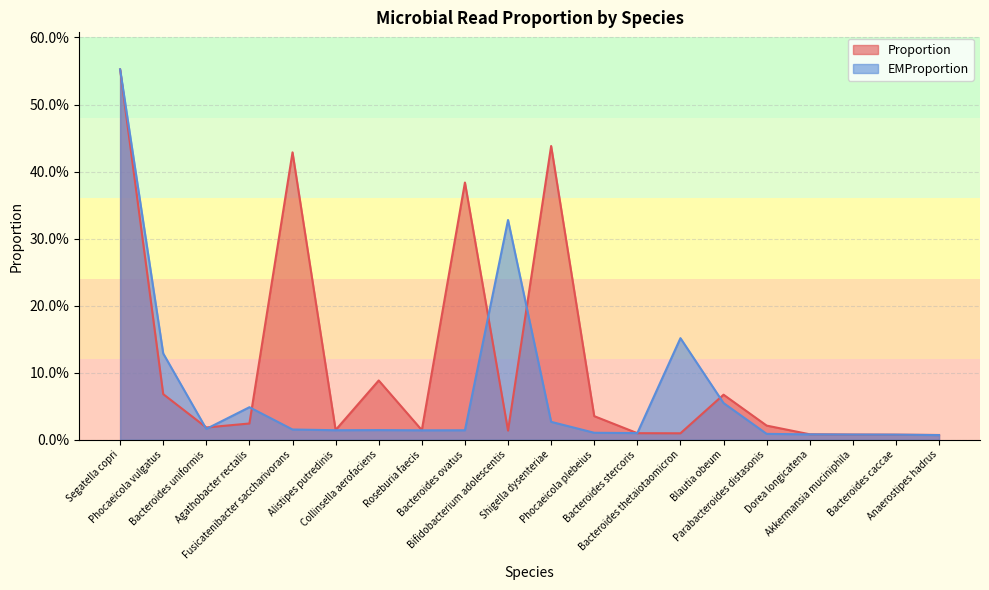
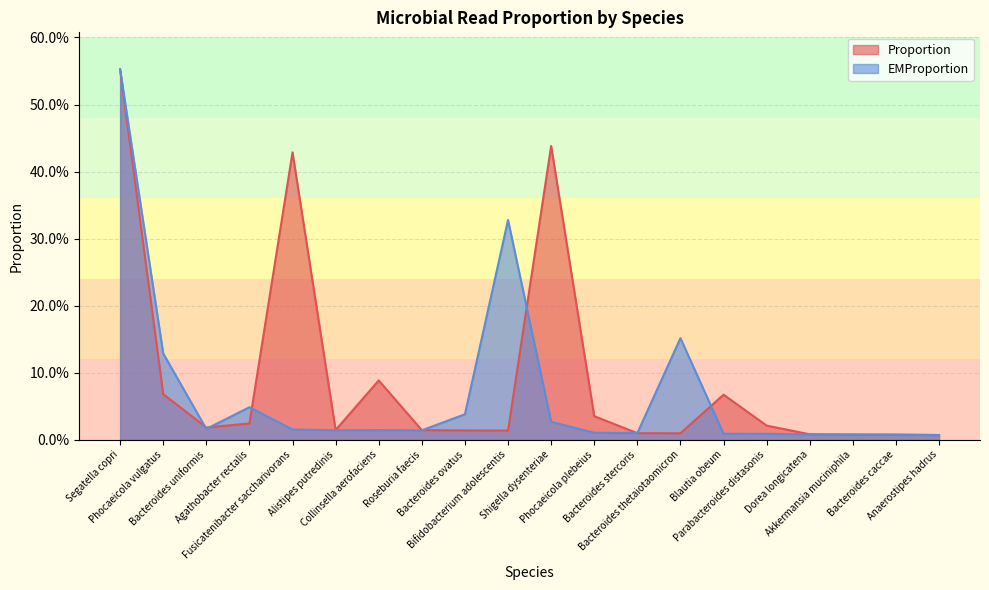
  {
    "Proportion": {
      "Phocaeicola vulgatus": "7%",
      "Agathobacter rectalis": "2%",
      "Fusicatenibacter saccharivorans": "43%",
      "Collinsella aerofaciens": "9%",
-     "Bacteroides ovatus": "38%",
+     "Bacteroides ovatus": "1%",
      "Bifidobacterium adolescentis": "1%",
      "Shigella dysenteriae": "44%",
      "Phocaeicola plebeius": "4%",
      "Bacteroides thetaiotaomicron": "1%",
      "Blautia obeum": "7%",
      "Parabacteroides distasonis": "2%"
    },
    "EMProportion": {
      "Phocaeicola vulgatus": "13%",
      "Agathobacter rectalis": "5%",
      "Fusicatenibacter saccharivorans": "2%",
      "Collinsella aerofaciens": "1%",
-     "Bacteroides ovatus": "1%",
+     "Bacteroides ovatus": "4%",
      "Bifidobacterium adolescentis": "33%",
      "Shigella dysenteriae": "3%",
      "Phocaeicola plebeius": "1%",
      "Bacteroides thetaiotaomicron": "15%",
-     "Blautia obeum": "5%",
+     "Blautia obeum": "1%",
      "Parabacteroides distasonis": "1%"
    }
  }
